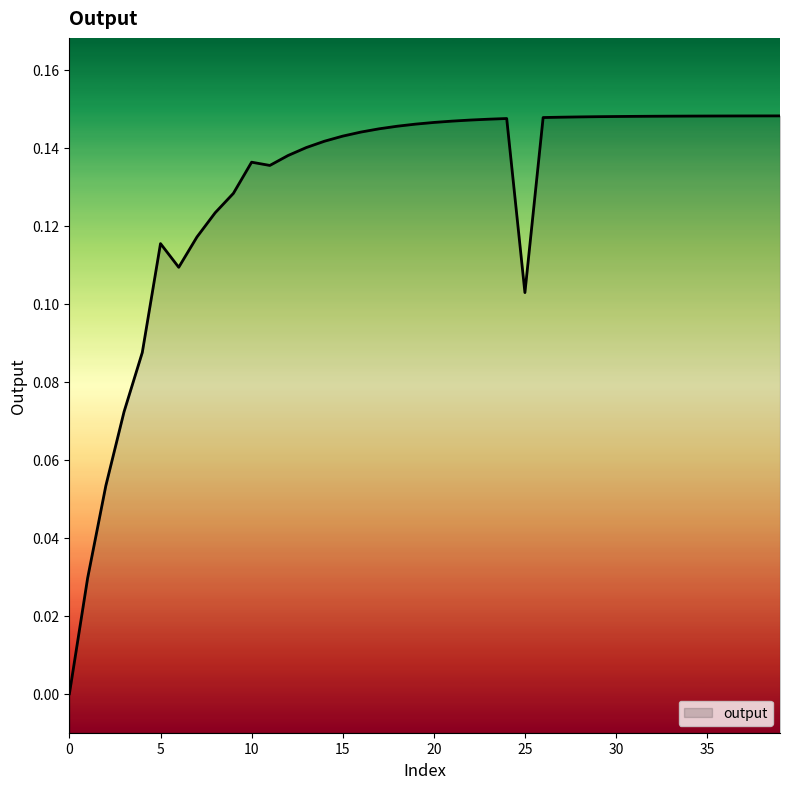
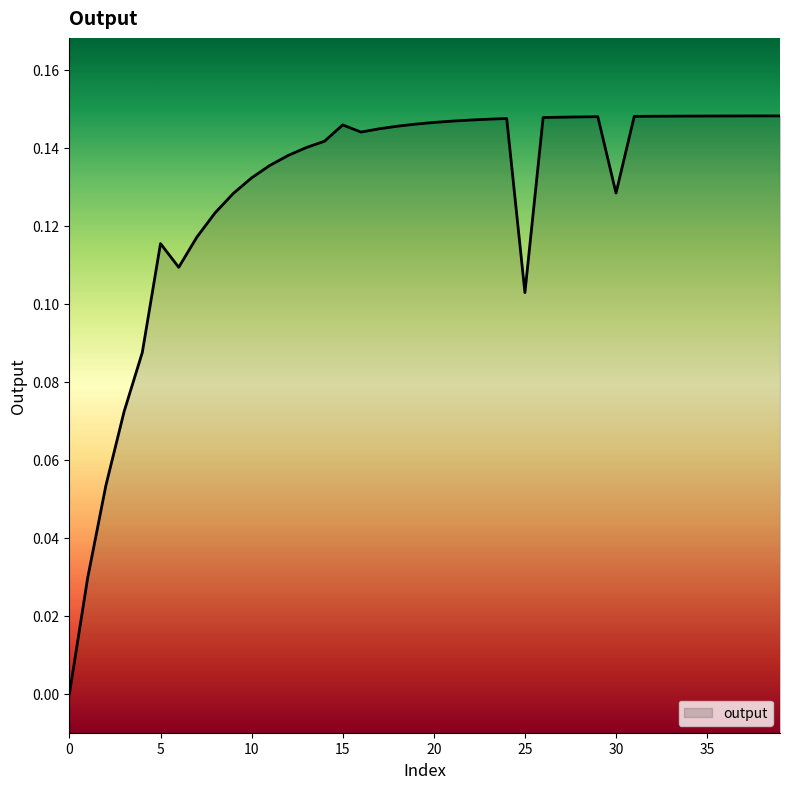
  {
    "0": 0.000,
    "5": 0.115,
-   "10": 0.136,
-   "15": 0.143,
+   "10": 0.132,
+   "15": 0.146,
    "20": 0.146,
    "25": 0.103,
-   "30": 0.148,
+   "30": 0.128,
    "35": 0.148
  }
